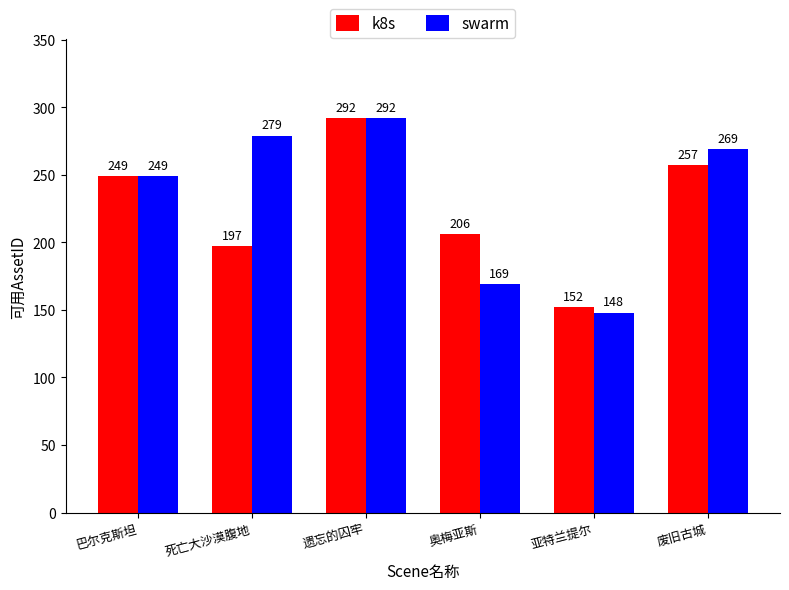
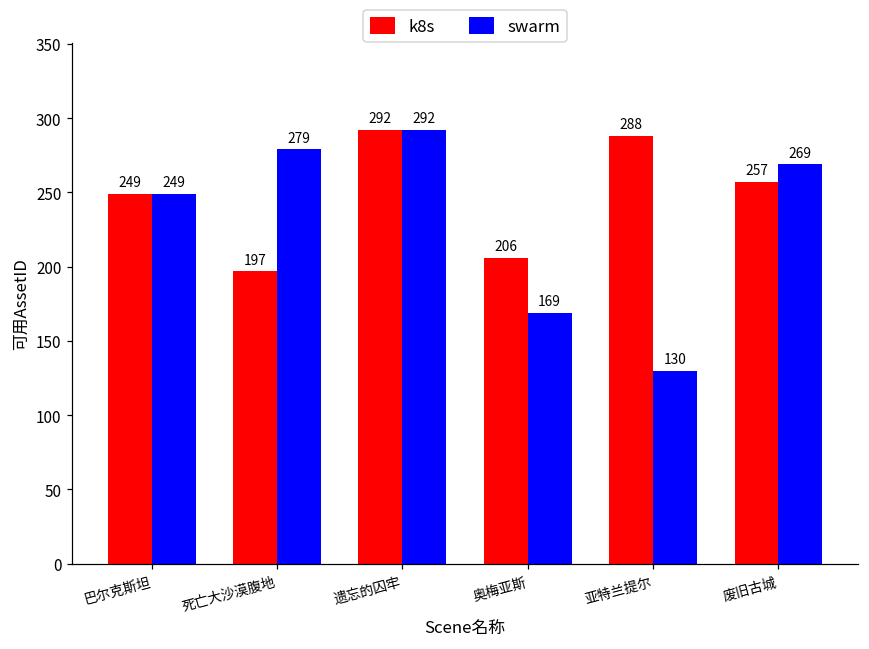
  {
    "k8s": {
      "巴尔克斯坦": 249,
      "死亡大沙漠腹地": 197,
      "遗忘的囚牢": 292,
      "奥梅亚斯": 206,
-     "亚特兰提尔": 152,
+     "亚特兰提尔": 288,
      "废旧古城": 257
    },
    "swarm": {
      "巴尔克斯坦": 249,
      "死亡大沙漠腹地": 279,
      "遗忘的囚牢": 292,
      "奥梅亚斯": 169,
-     "亚特兰提尔": 148,
+     "亚特兰提尔": 130,
      "废旧古城": 269
    }
  }
